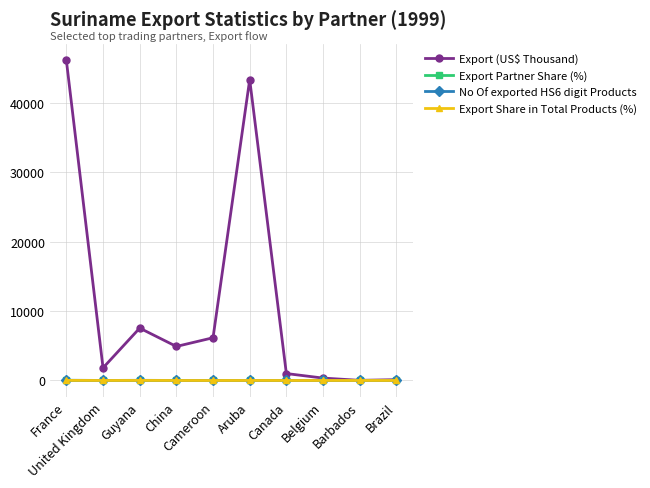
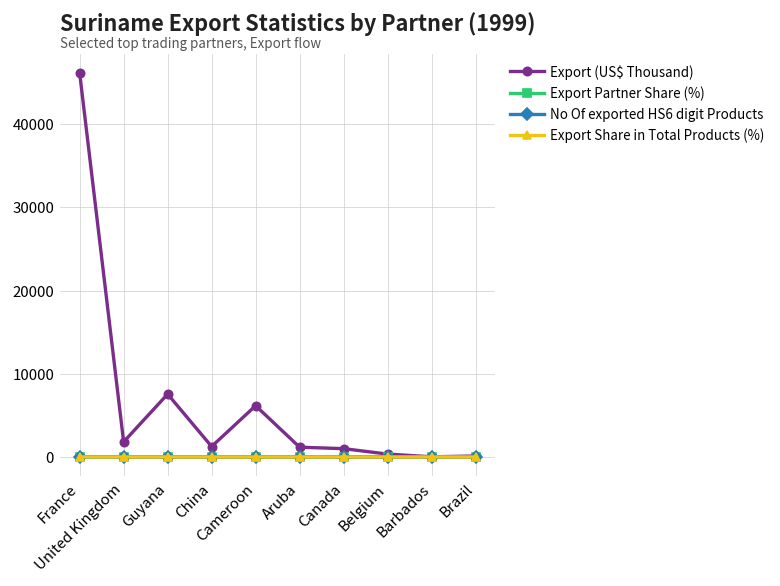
  {
    "Export (US$ Thousand)": {
      "France": 46000,
      "United Kingdom": 2000,
      "Guyana": 8000,
-     "China": 5000,
+     "China": 1000,
      "Cameroon": 6000,
-     "Aruba": 43000,
+     "Aruba": 1000,
      "Canada": 1000
    },
    "Export Share in Total Products (%)": {
      "France": 0,
      "United Kingdom": 0,
      "Guyana": 0,
      "China": 0,
      "Cameroon": 0,
      "Aruba": 0,
      "Canada": 0
    }
  }
